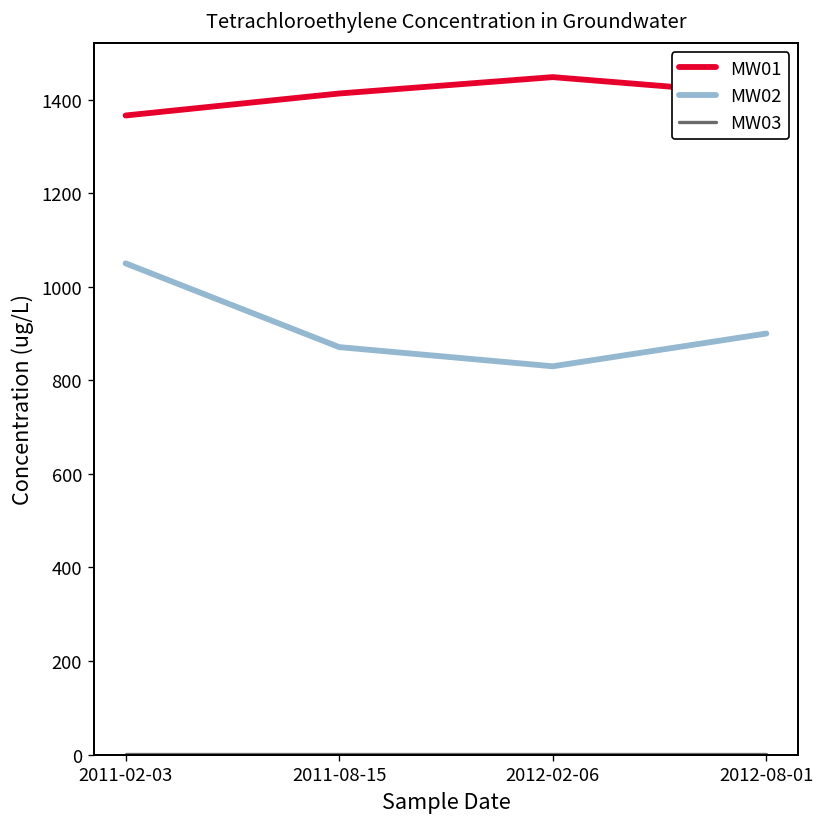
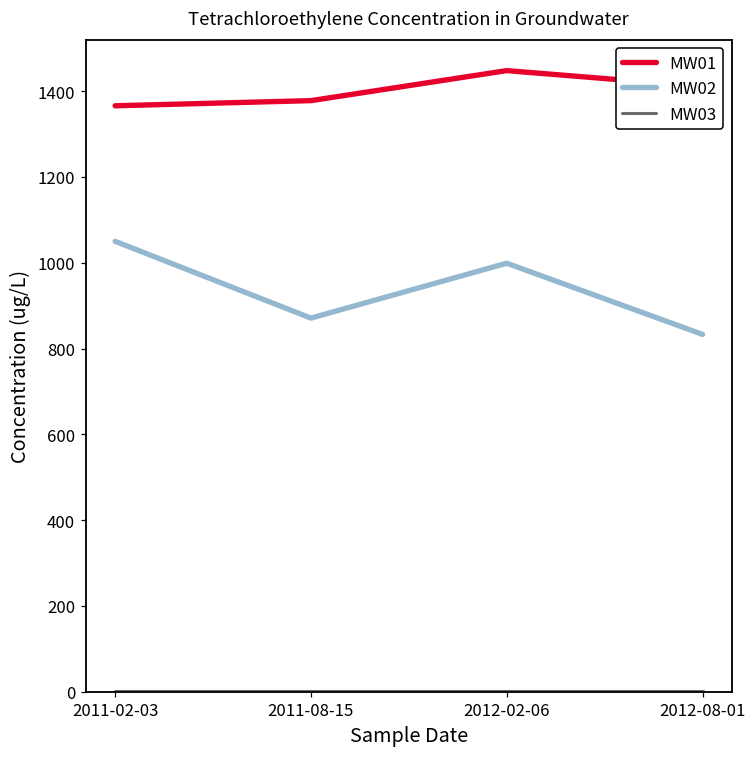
  {
    "MW01": {
      "2011-02-03": 1370,
-     "2011-08-15": 1410,
+     "2011-08-15": 1380,
      "2012-02-06": 1450
    },
    "MW02": {
      "2011-02-03": 1050,
      "2011-08-15": 870,
-     "2012-02-06": 830,
-     "2012-08-01": 900
+     "2012-02-06": 1000,
+     "2012-08-01": 830
    },
    "MW03": {
      "2011-02-03": 0,
      "2011-08-15": 0,
      "2012-02-06": 0,
      "2012-08-01": 0
    }
  }
